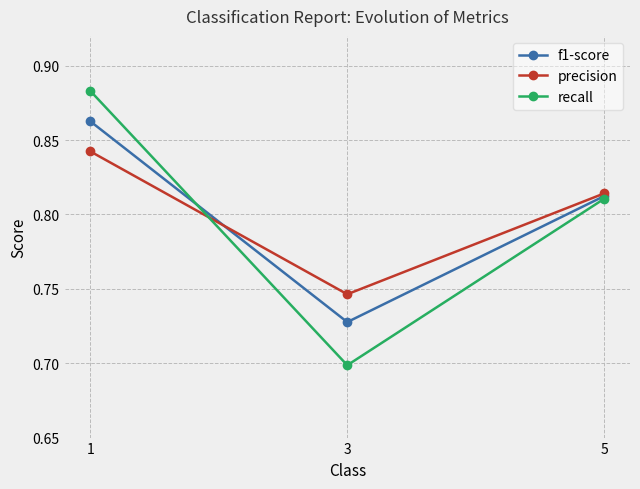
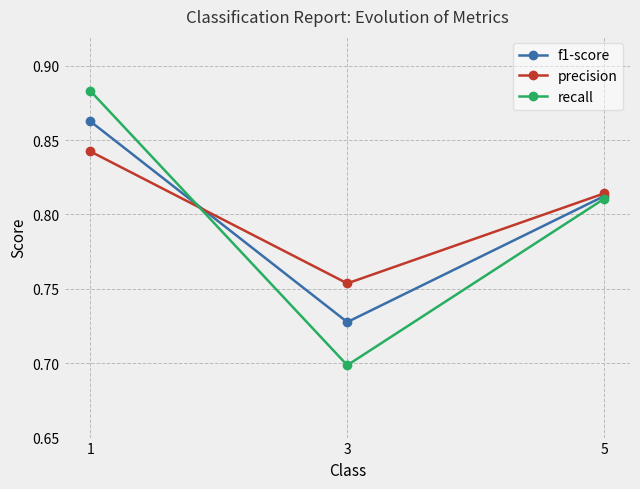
  {
    "f1-score": {
      "1": 0.863,
      "3": 0.728,
      "5": 0.812
    },
    "precision": {
      "1": 0.842,
-     "3": 0.746,
+     "3": 0.754,
      "5": 0.814
    },
    "recall": {
      "1": 0.883,
      "3": 0.699,
      "5": 0.811
    }
  }
